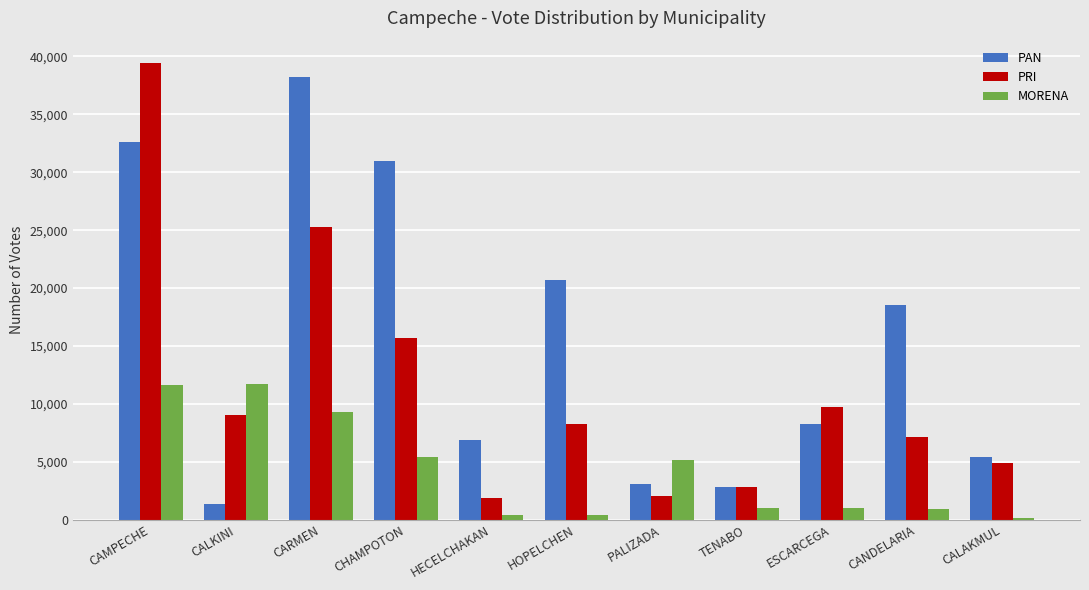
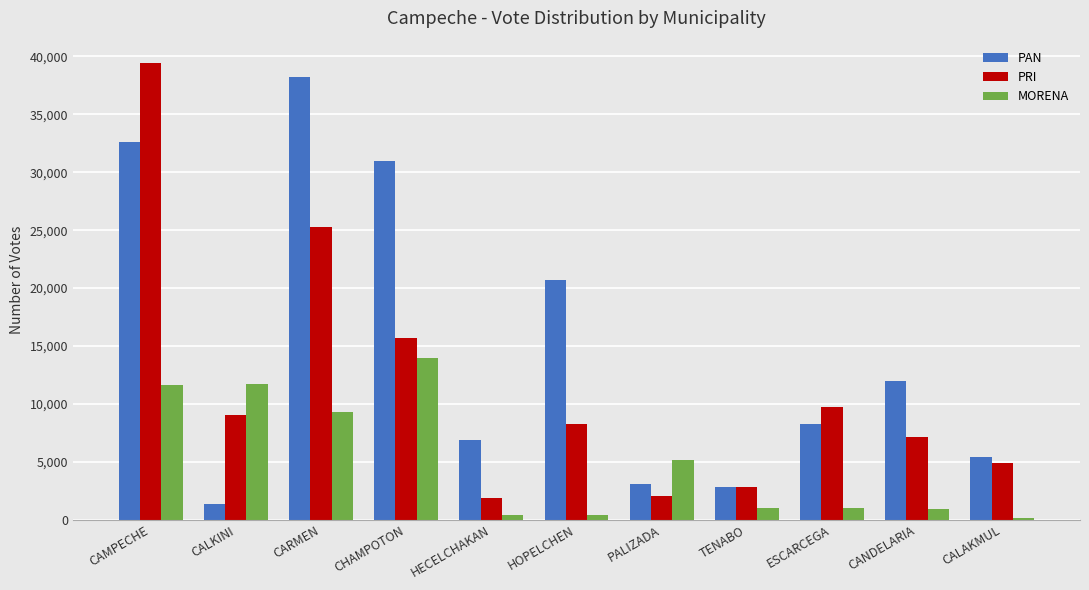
  {
    "PAN": {
      "CAMPECHE": "32,600",
      "CALKINI": "1,300",
      "CARMEN": "38,200",
      "CHAMPOTON": "31,000",
      "HECELCHAKAN": "6,900",
      "HOPELCHEN": "20,700",
      "PALIZADA": "3,100",
      "TENABO": "2,800",
      "ESCARCEGA": "8,200",
-     "CANDELARIA": "18,500",
+     "CANDELARIA": "12,000",
      "CALAKMUL": "5,400"
    },
    "PRI": {
      "CAMPECHE": "39,400",
      "CALKINI": "9,000",
      "CARMEN": "25,300",
      "CHAMPOTON": "15,700",
      "HECELCHAKAN": "1,800",
      "HOPELCHEN": "8,300",
      "PALIZADA": "2,100",
      "TENABO": "2,800",
      "ESCARCEGA": "9,700",
      "CANDELARIA": "7,200",
      "CALAKMUL": "4,900"
    },
    "MORENA": {
      "CAMPECHE": "11,600",
      "CALKINI": "11,700",
      "CARMEN": "9,300",
-     "CHAMPOTON": "5,400",
+     "CHAMPOTON": "13,900",
      "HECELCHAKAN": "400",
      "HOPELCHEN": "500",
      "PALIZADA": "5,200",
      "TENABO": "1,000",
      "ESCARCEGA": "1,000",
      "CANDELARIA": "1,000"
    }
  }
